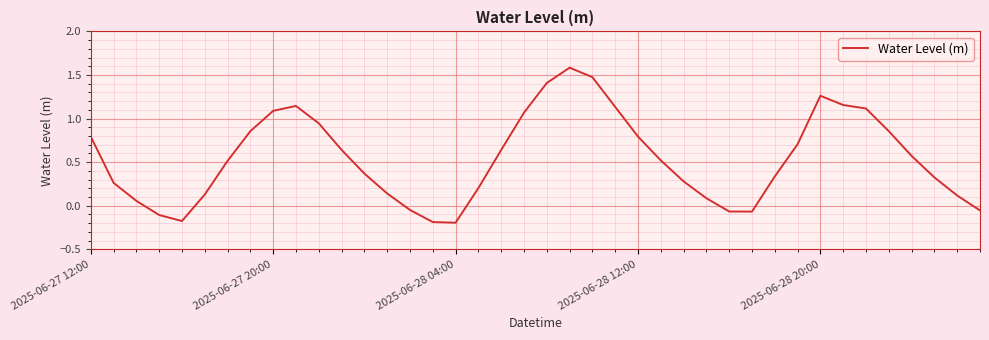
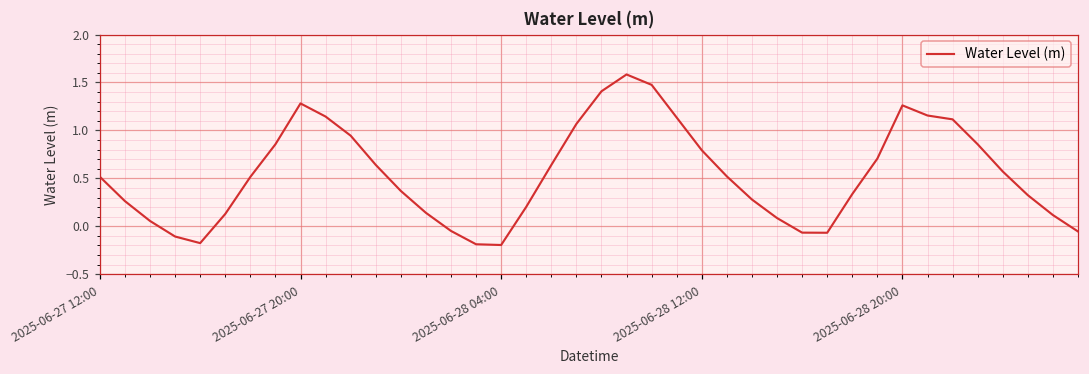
  {
-   "2025-06-27 12:00": 0.8,
-   "2025-06-27 20:00": 1.1,
+   "2025-06-27 12:00": 0.5,
+   "2025-06-27 20:00": 1.3,
    "2025-06-28 04:00": -0.2,
    "2025-06-28 12:00": 0.8,
    "2025-06-28 20:00": 1.3
  }
